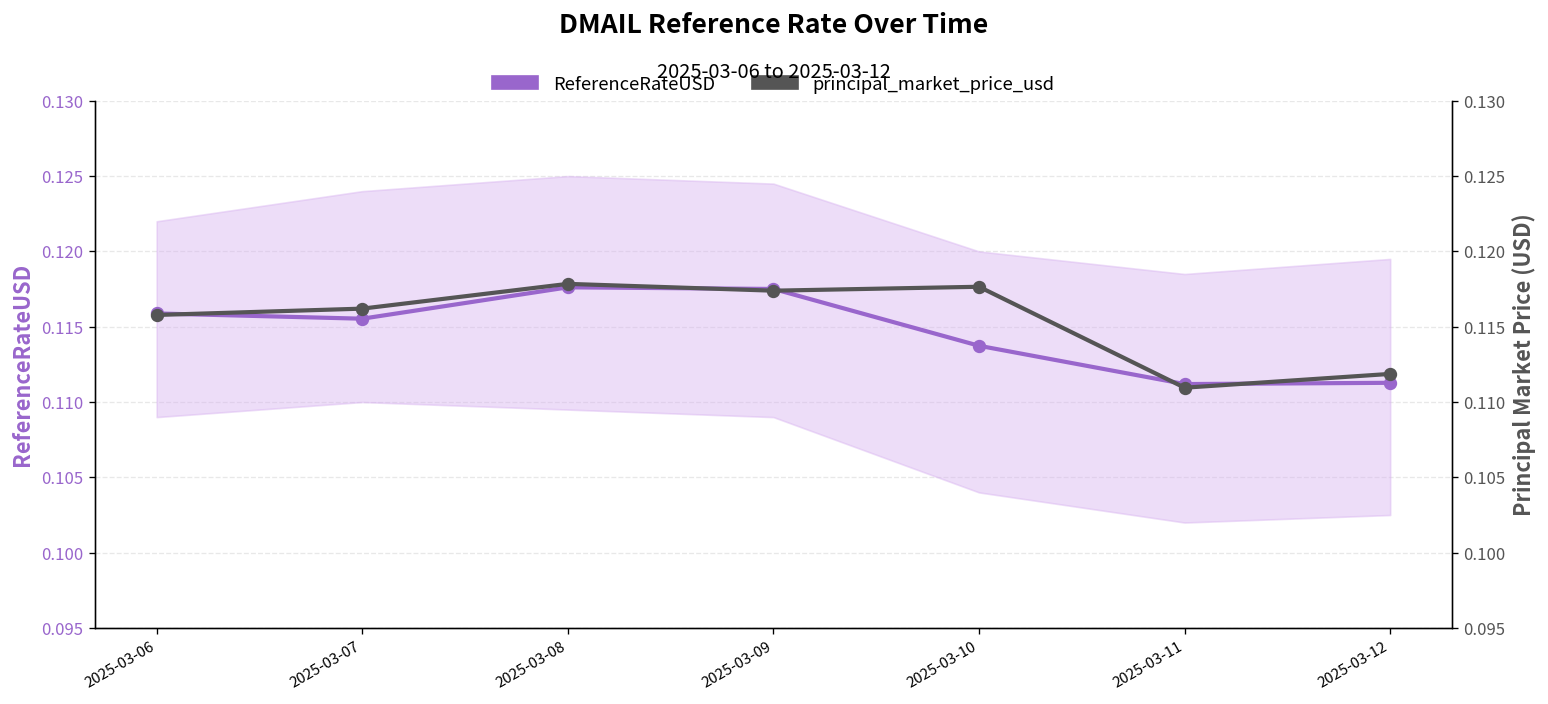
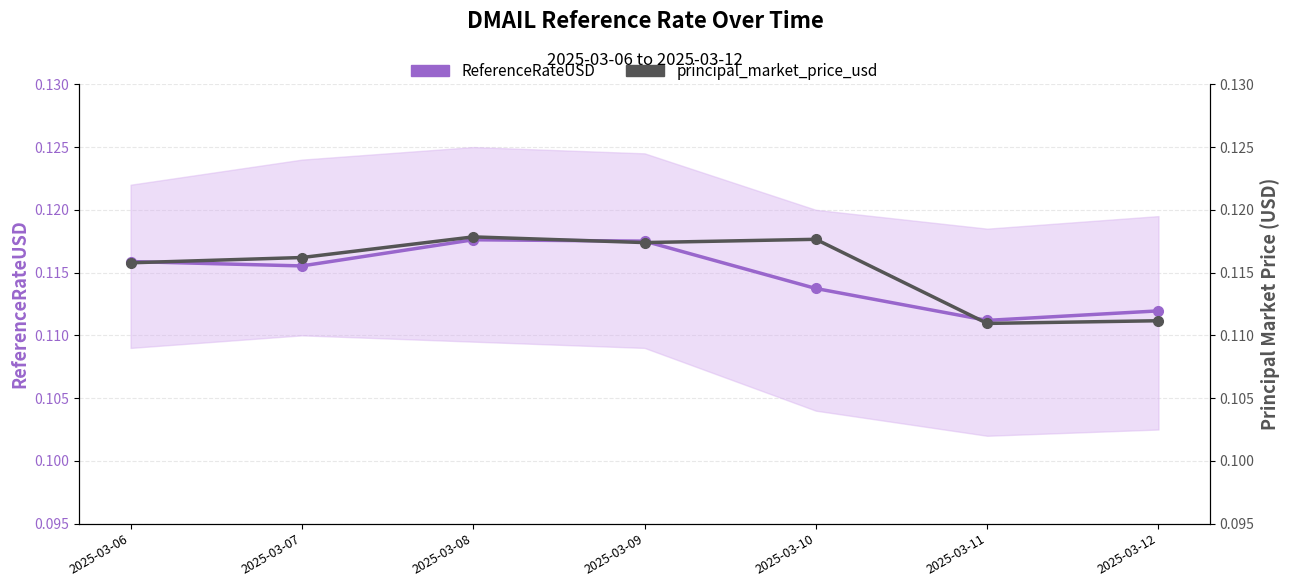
  {
    "ReferenceRateUSD": {
      "2025-03-06": 0.1159,
      "2025-03-07": 0.1155,
      "2025-03-08": 0.1176,
      "2025-03-09": 0.1175,
      "2025-03-10": 0.1137,
      "2025-03-11": 0.1112,
-     "2025-03-12": 0.1113
+     "2025-03-12": 0.1120
    },
    "principal_market_price_usd": {
      "2025-03-06": 0.1158,
      "2025-03-07": 0.1162,
      "2025-03-08": 0.1178,
      "2025-03-09": 0.1174,
      "2025-03-10": 0.1177,
      "2025-03-11": 0.1110,
-     "2025-03-12": 0.1119
+     "2025-03-12": 0.1112
    }
  }
